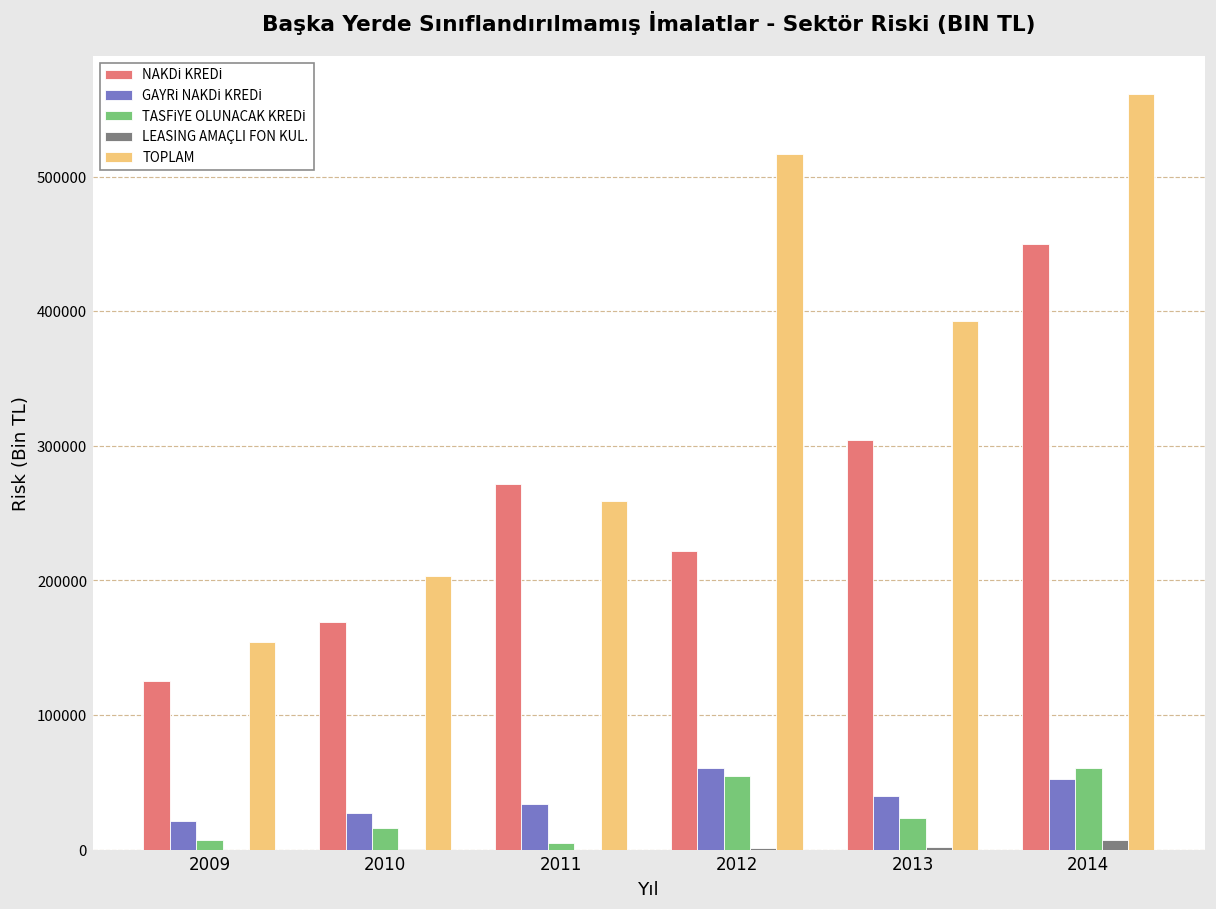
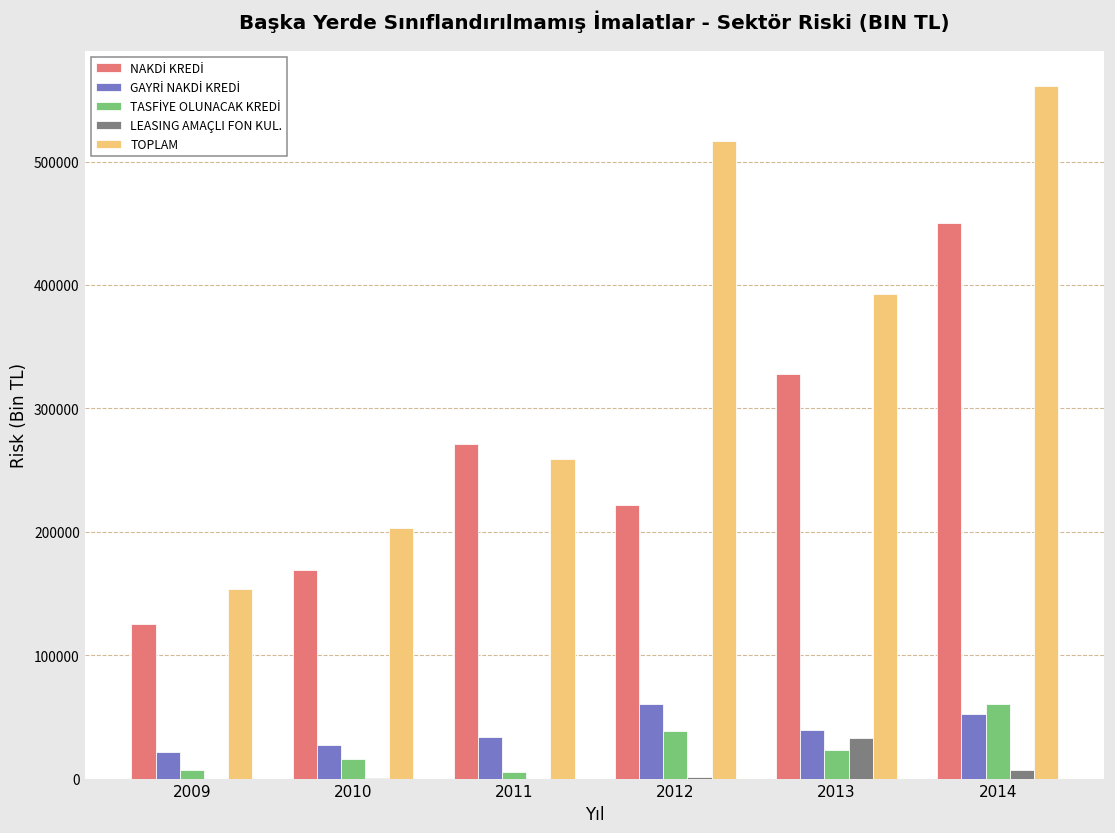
  {
    "NAKDİ KREDİ": {
      "2009": 126000,
      "2010": 169000,
      "2011": 271000,
      "2012": 222000,
-     "2013": 304000,
+     "2013": 328000,
      "2014": 450000
    },
    "GAYRİ NAKDİ KREDİ": {
      "2009": 21000,
      "2010": 27000,
      "2011": 34000,
      "2012": 61000,
      "2013": 40000,
      "2014": 53000
    },
    "TASFİYE OLUNACAK KREDİ": {
      "2009": 7000,
      "2010": 16000,
      "2011": 5000,
-     "2012": 55000,
+     "2012": 38000,
      "2013": 23000,
      "2014": 61000
    },
    "LEASING AMAÇLI FON KUL.": {
-     "2013": 2000,
+     "2013": 33000,
      "2014": 7000
    },
    "TOPLAM": {
      "2009": 154000,
      "2010": 203000,
      "2011": 259000,
      "2012": 517000,
      "2013": 393000,
      "2014": 562000
    }
  }
